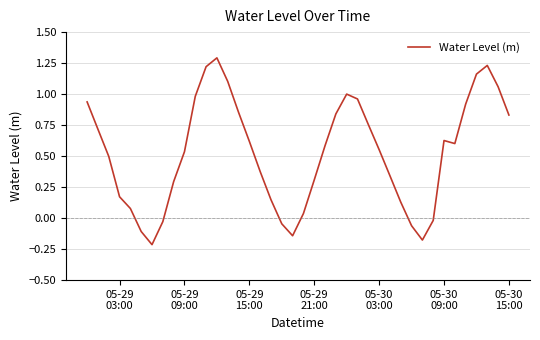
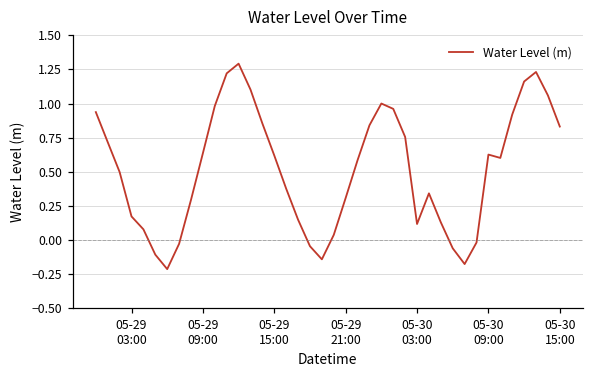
  {
    "05-29 03:00": 0.17,
-   "05-29 09:00": 0.54,
+   "05-29 09:00": 0.64,
    "05-29 15:00": 0.62,
    "05-29 21:00": 0.31,
-   "05-30 03:00": 0.55,
+   "05-30 03:00": 0.12,
    "05-30 09:00": 0.63,
    "05-30 15:00": 0.83
  }
